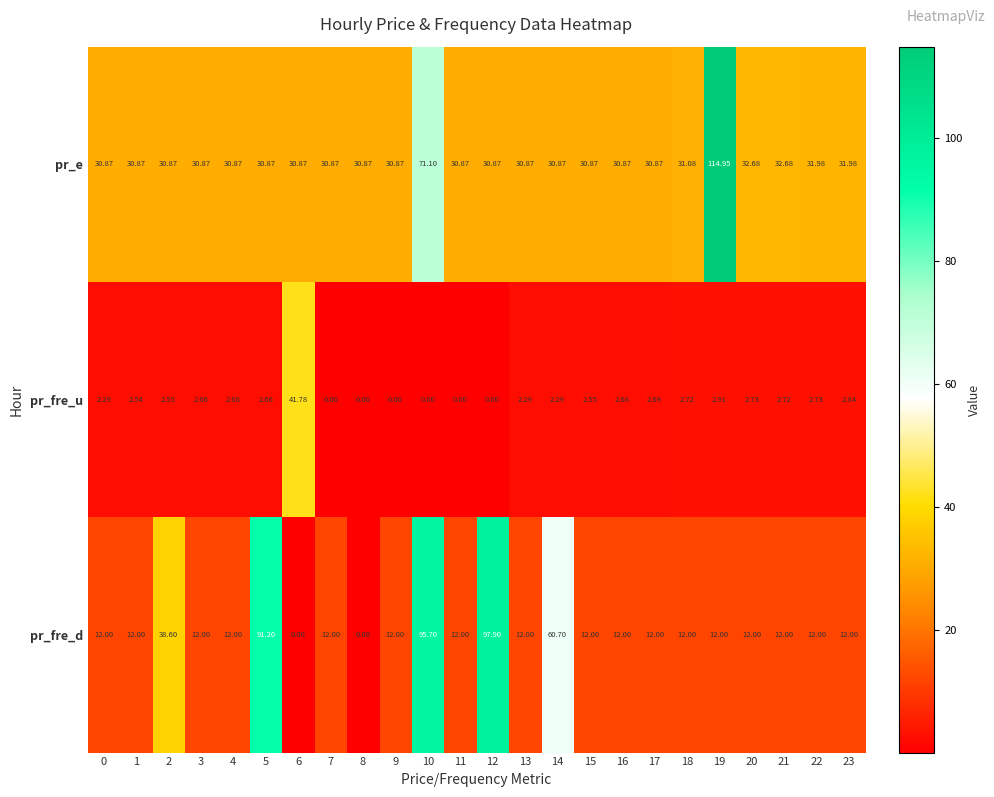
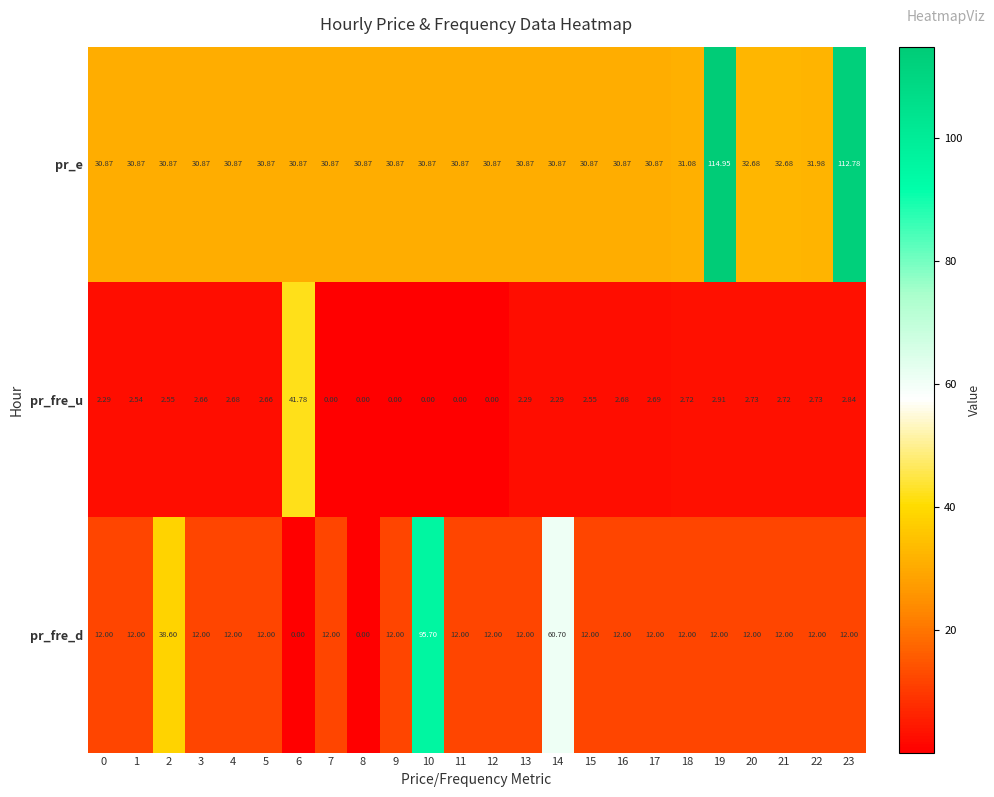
  {
    "pr_e": {
      "0": 30.87,
      "1": 30.87,
      "2": 30.87,
      "3": 30.87,
      "4": 30.87,
      "5": 30.87,
      "6": 30.87,
      "7": 30.87,
      "8": 30.87,
      "9": 30.87,
-     "10": 71.10,
+     "10": 30.87,
      "11": 30.87,
      "12": 30.87,
      "13": 30.87,
      "14": 30.87,
      "15": 30.87,
      "16": 30.87,
      "17": 30.87,
      "18": 31.08,
      "19": 114.95,
      "20": 32.68,
      "21": 32.68,
      "22": 31.98,
-     "23": 31.98
+     "23": 112.78
    },
    "pr_fre_u": {
      "0": 2.29,
      "1": 2.54,
      "2": 2.55,
      "3": 2.66,
      "4": 2.68,
      "5": 2.66,
      "6": 41.78,
      "7": 0.00,
      "8": 0.00,
      "9": 0.00,
      "10": 0.00,
      "11": 0.00,
      "12": 0.00,
      "13": 2.29,
      "14": 2.29,
      "15": 2.55,
      "16": 2.68,
      "17": 2.69,
      "18": 2.72,
      "19": 2.91,
      "20": 2.73,
      "21": 2.72,
      "22": 2.73,
      "23": 2.84
    },
    "pr_fre_d": {
      "0": 12.00,
      "1": 12.00,
      "2": 38.60,
      "3": 12.00,
      "4": 12.00,
-     "5": 91.20,
+     "5": 12.00,
      "6": 0.00,
      "7": 12.00,
      "8": 0.00,
      "9": 12.00,
      "10": 95.70,
      "11": 12.00,
-     "12": 97.90,
+     "12": 12.00,
      "13": 12.00,
      "14": 60.70,
      "15": 12.00,
      "16": 12.00,
      "17": 12.00,
      "18": 12.00,
      "19": 12.00,
      "20": 12.00,
      "21": 12.00,
      "22": 12.00,
      "23": 12.00
    }
  }
